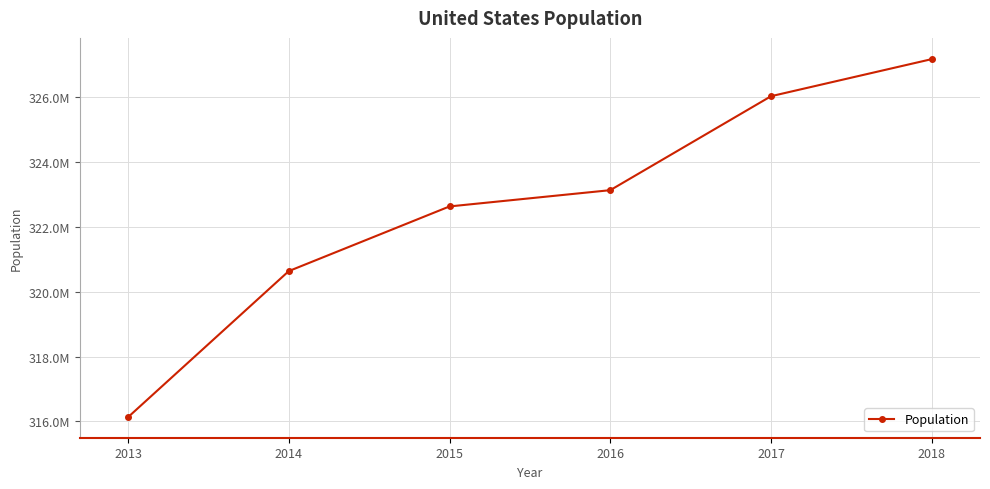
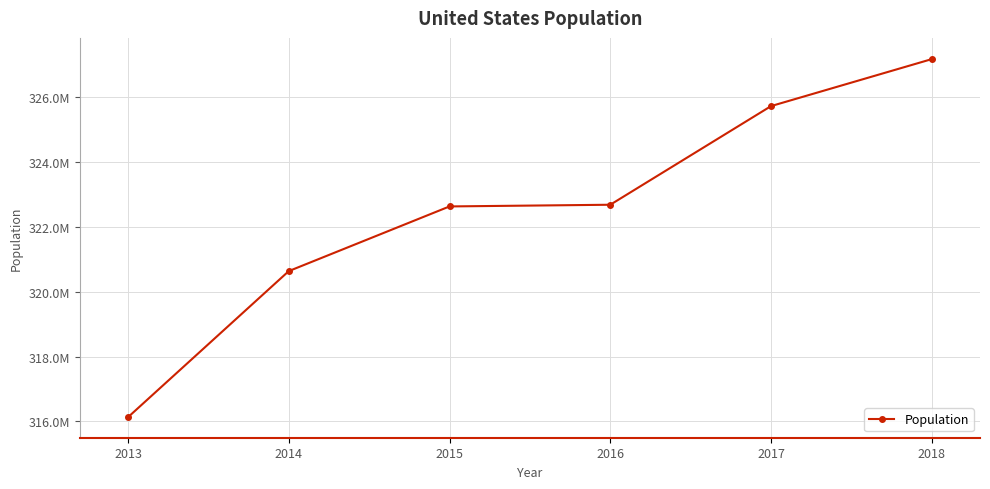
  {
    "2013": 316100000,
    "2014": 320600000,
    "2015": 322600000,
-   "2016": 323100000,
-   "2017": 326000000,
+   "2016": 322700000,
+   "2017": 325700000,
    "2018": 327200000
  }
